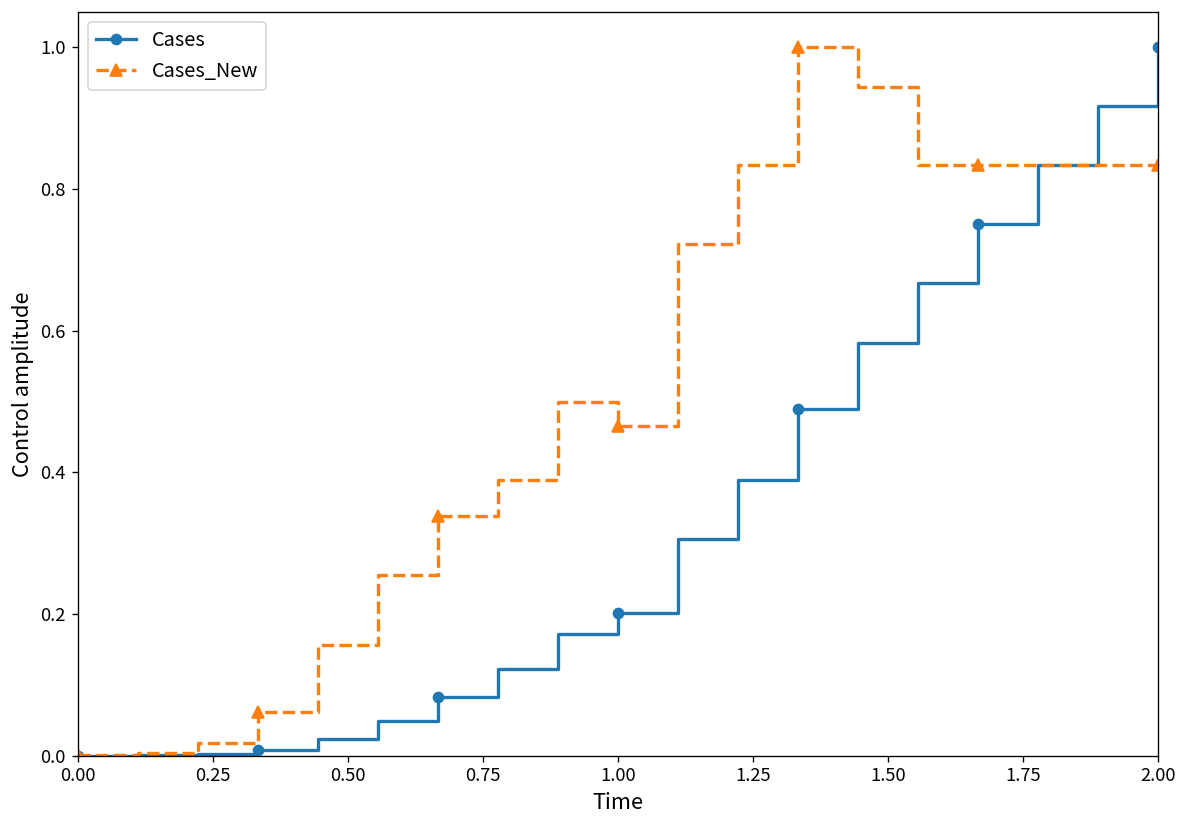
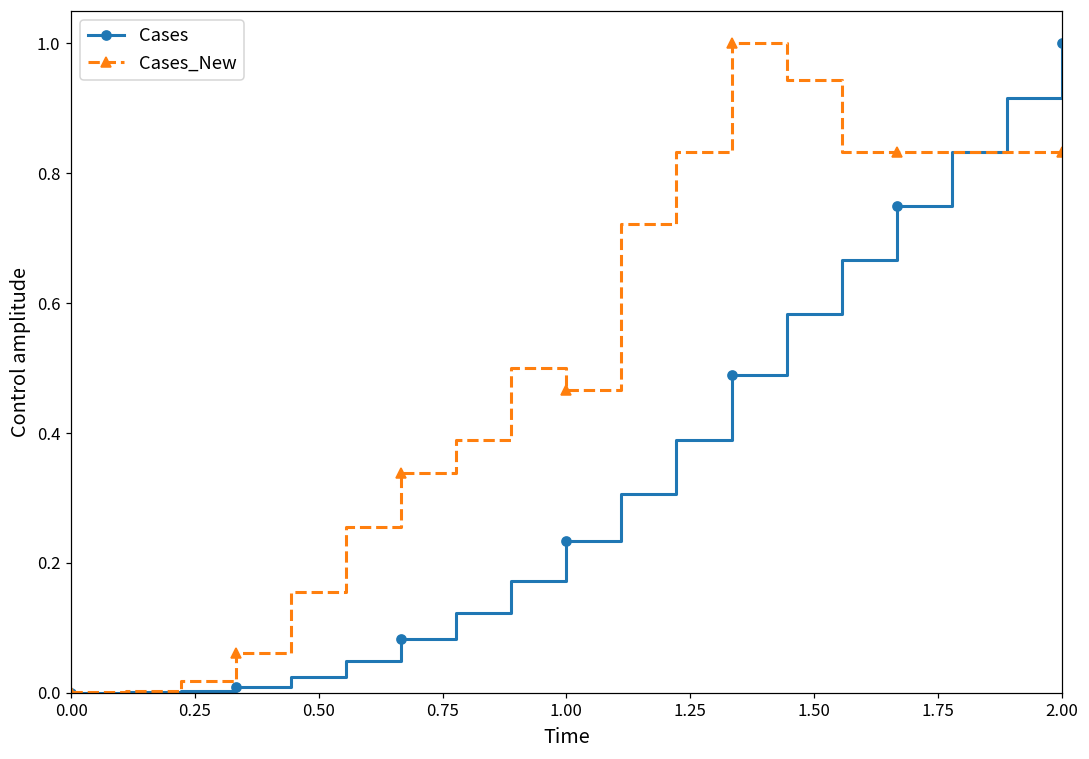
  {
    "Cases": {
-     "1.00": 0.20,
+     "1.00": 0.23,
      "2.00": 1.00
    },
    "Cases_New": {
      "1.00": 0.47,
      "2.00": 0.83
    }
  }
